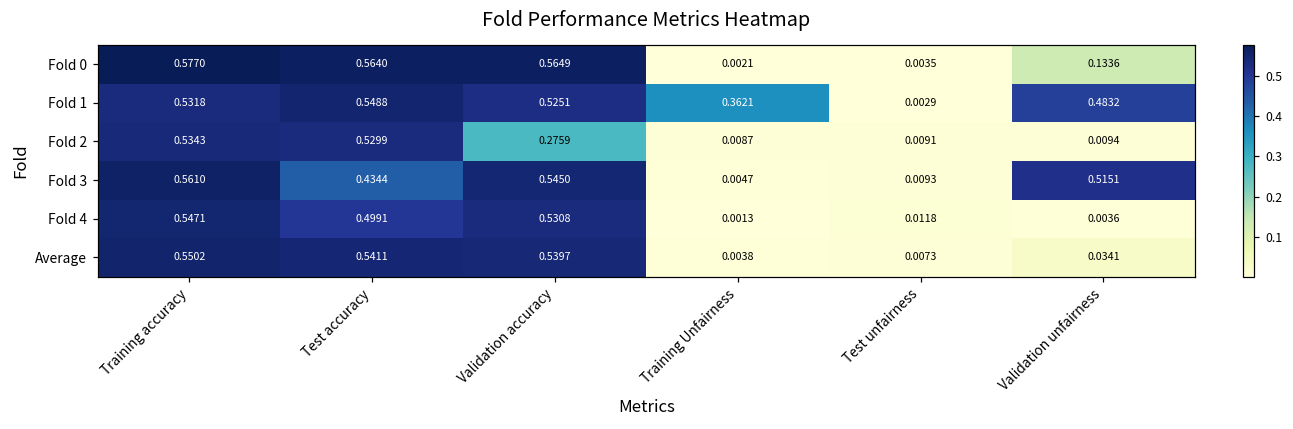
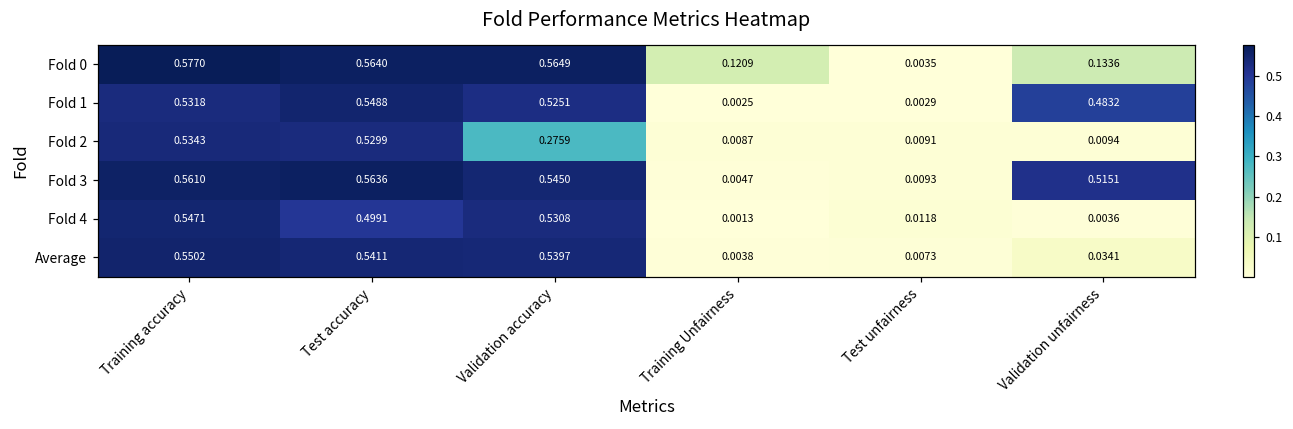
  {
    "Fold 0": {
      "Training accuracy": 0.5770,
      "Test accuracy": 0.5640,
      "Validation accuracy": 0.5649,
-     "Training Unfairness": 0.0021,
+     "Training Unfairness": 0.1209,
      "Test unfairness": 0.0035,
      "Validation unfairness": 0.1336
    },
    "Fold 1": {
      "Training accuracy": 0.5318,
      "Test accuracy": 0.5488,
      "Validation accuracy": 0.5251,
-     "Training Unfairness": 0.3621,
+     "Training Unfairness": 0.0025,
      "Test unfairness": 0.0029,
      "Validation unfairness": 0.4832
    },
    "Fold 2": {
      "Training accuracy": 0.5343,
      "Test accuracy": 0.5299,
      "Validation accuracy": 0.2759,
      "Training Unfairness": 0.0087,
      "Test unfairness": 0.0091,
      "Validation unfairness": 0.0094
    },
    "Fold 3": {
      "Training accuracy": 0.5610,
-     "Test accuracy": 0.4344,
+     "Test accuracy": 0.5636,
      "Validation accuracy": 0.5450,
      "Training Unfairness": 0.0047,
      "Test unfairness": 0.0093,
      "Validation unfairness": 0.5151
    },
    "Fold 4": {
      "Training accuracy": 0.5471,
      "Test accuracy": 0.4991,
      "Validation accuracy": 0.5308,
      "Training Unfairness": 0.0013,
      "Test unfairness": 0.0118,
      "Validation unfairness": 0.0036
    },
    "Average": {
      "Training accuracy": 0.5502,
      "Test accuracy": 0.5411,
      "Validation accuracy": 0.5397,
      "Training Unfairness": 0.0038,
      "Test unfairness": 0.0073,
      "Validation unfairness": 0.0341
    }
  }
